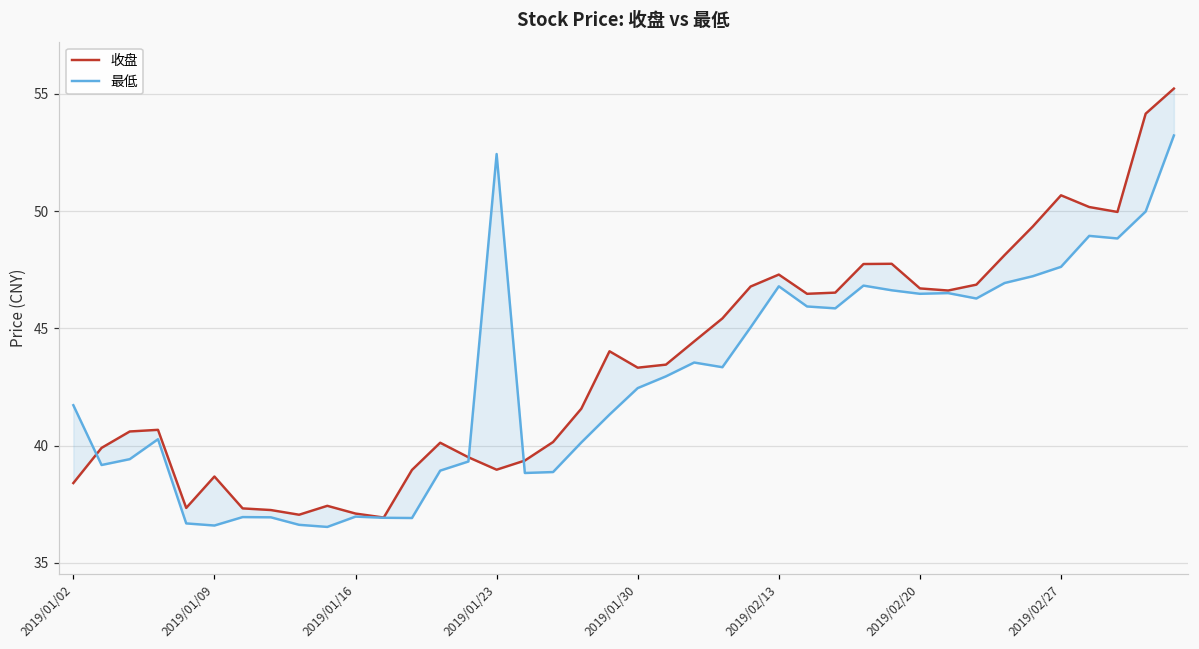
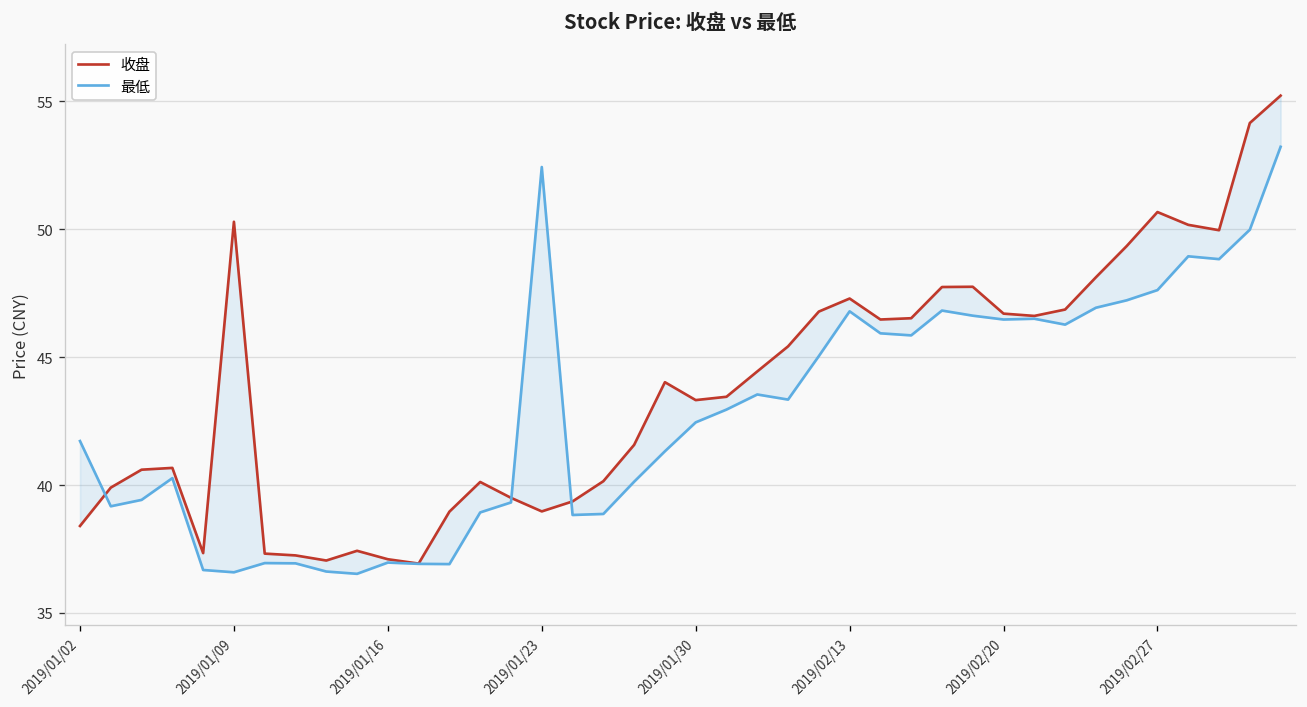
  {
    "收盘": {
      "2019/01/02": 38.4,
-     "2019/01/09": 38.7,
+     "2019/01/09": 50.3,
      "2019/01/23": 39.0
    }
  }
